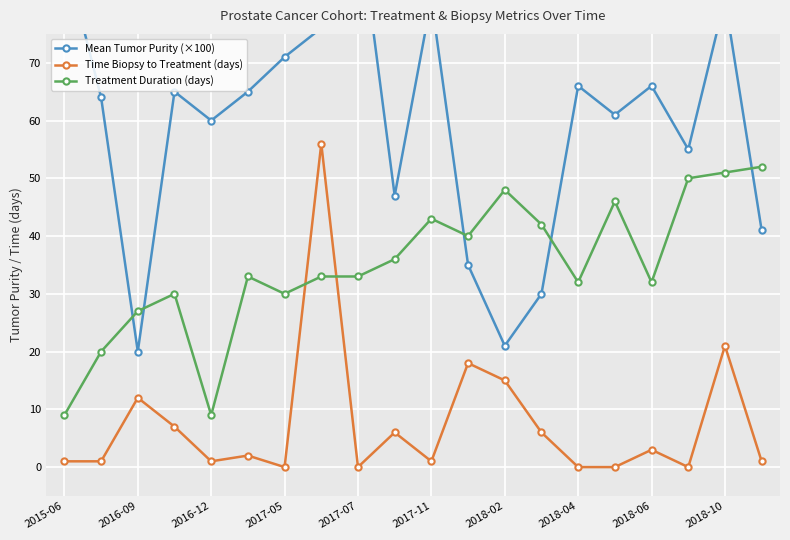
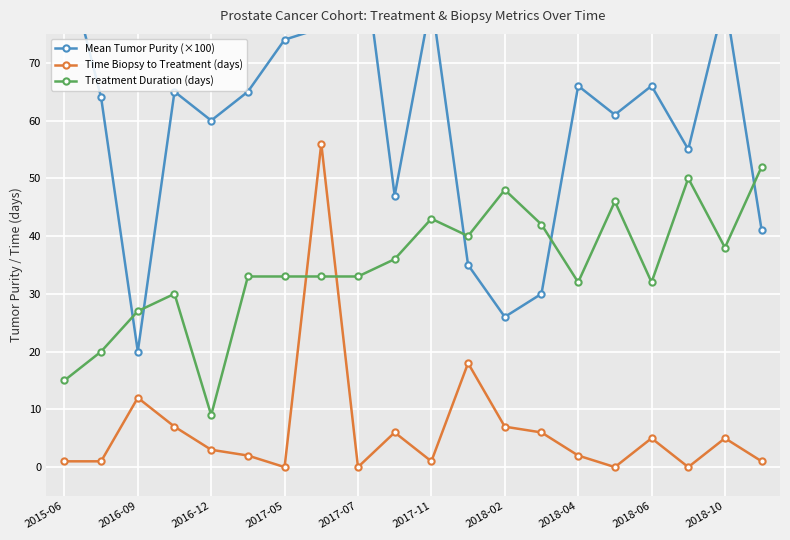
  {
    "Mean Tumor Purity (×100)": {
      "2016-09": 20,
      "2016-12": 60,
-     "2017-05": 71,
-     "2018-02": 21,
+     "2017-05": 74,
+     "2018-02": 26,
      "2018-04": 66,
      "2018-06": 66
    },
    "Time Biopsy to Treatment (days)": {
      "2015-06": 1,
      "2016-09": 12,
-     "2016-12": 1,
+     "2016-12": 3,
      "2017-05": 0,
      "2017-07": 0,
      "2017-11": 1,
-     "2018-02": 15,
-     "2018-04": 0,
-     "2018-06": 3,
-     "2018-10": 21
+     "2018-02": 7,
+     "2018-04": 2,
+     "2018-06": 5,
+     "2018-10": 5
    },
    "Treatment Duration (days)": {
-     "2015-06": 9,
+     "2015-06": 15,
      "2016-09": 27,
      "2016-12": 9,
-     "2017-05": 30,
+     "2017-05": 33,
      "2017-07": 33,
      "2017-11": 43,
      "2018-02": 48,
      "2018-04": 32,
      "2018-06": 32,
-     "2018-10": 51
+     "2018-10": 38
    }
  }
